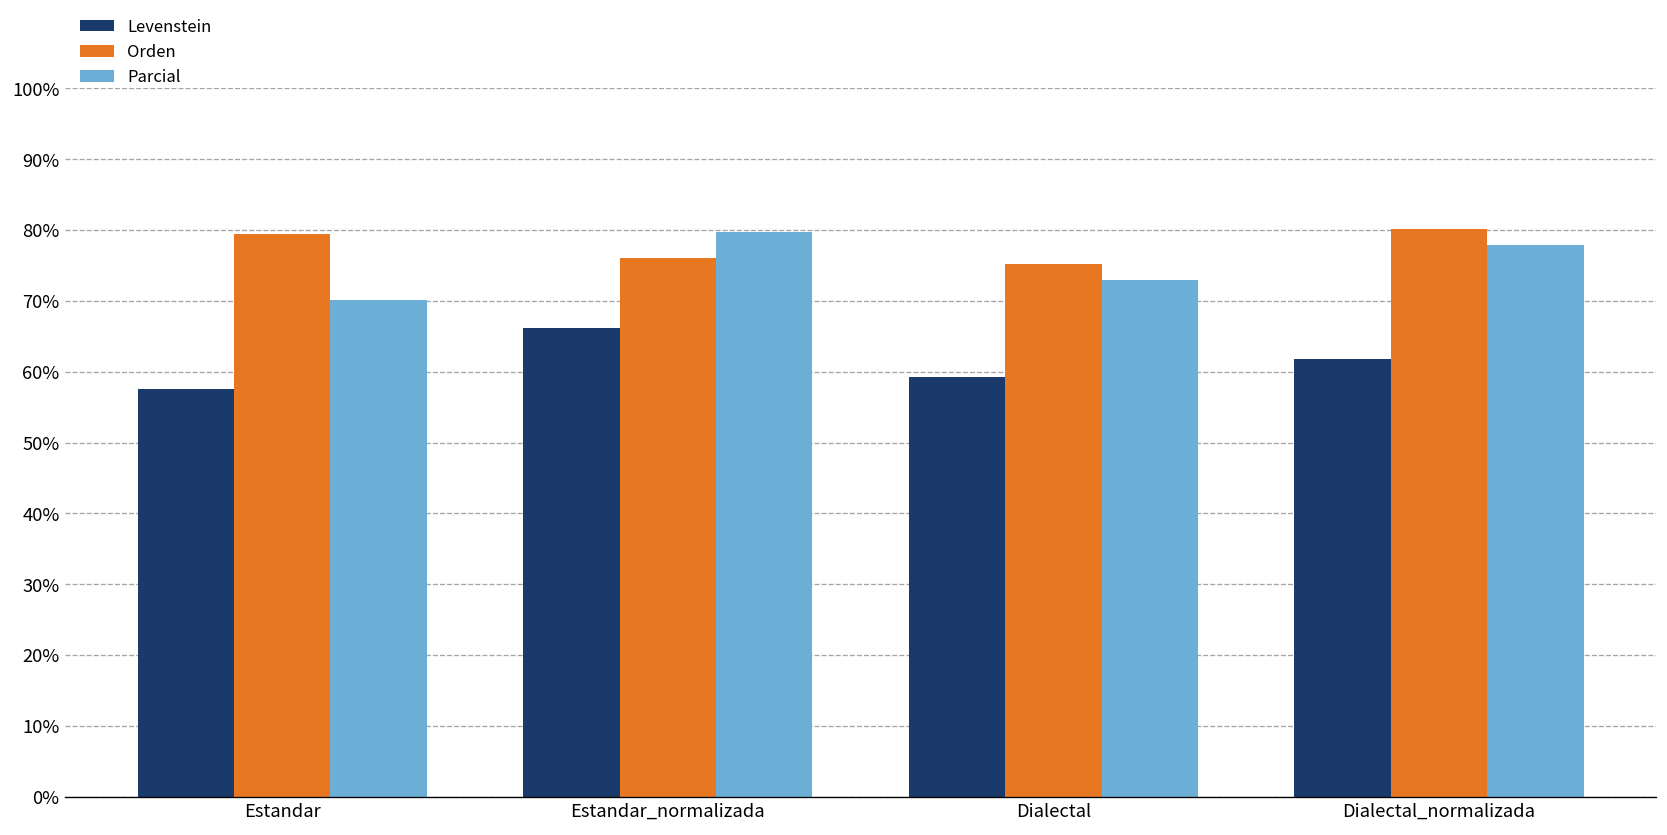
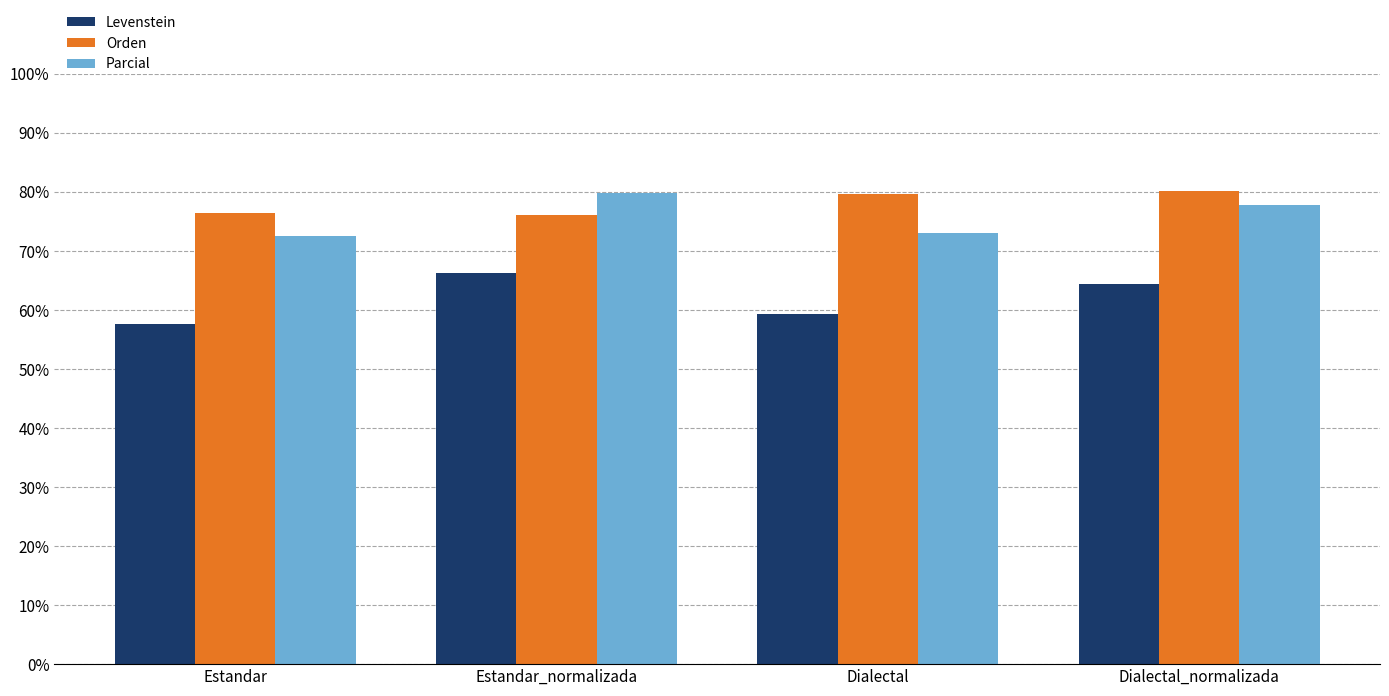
  {
    "Levenstein": {
      "Estandar": "58%",
      "Estandar_normalizada": "66%",
      "Dialectal": "59%",
-     "Dialectal_normalizada": "62%"
+     "Dialectal_normalizada": "64%"
    },
    "Orden": {
-     "Estandar": "79%",
+     "Estandar": "76%",
      "Estandar_normalizada": "76%",
-     "Dialectal": "75%",
+     "Dialectal": "80%",
      "Dialectal_normalizada": "80%"
    },
    "Parcial": {
-     "Estandar": "70%",
+     "Estandar": "73%",
      "Estandar_normalizada": "80%",
      "Dialectal": "73%",
      "Dialectal_normalizada": "78%"
    }
  }
